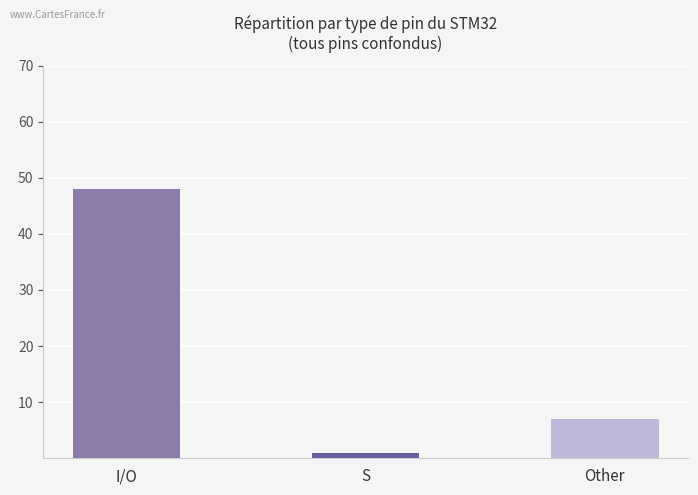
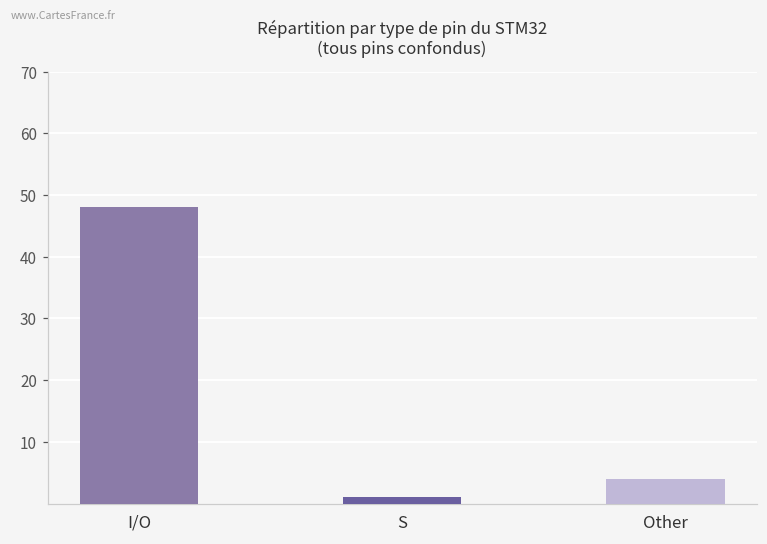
  {
    "I/O": 48,
    "S": 1,
-   "Other": 7
+   "Other": 4
  }
